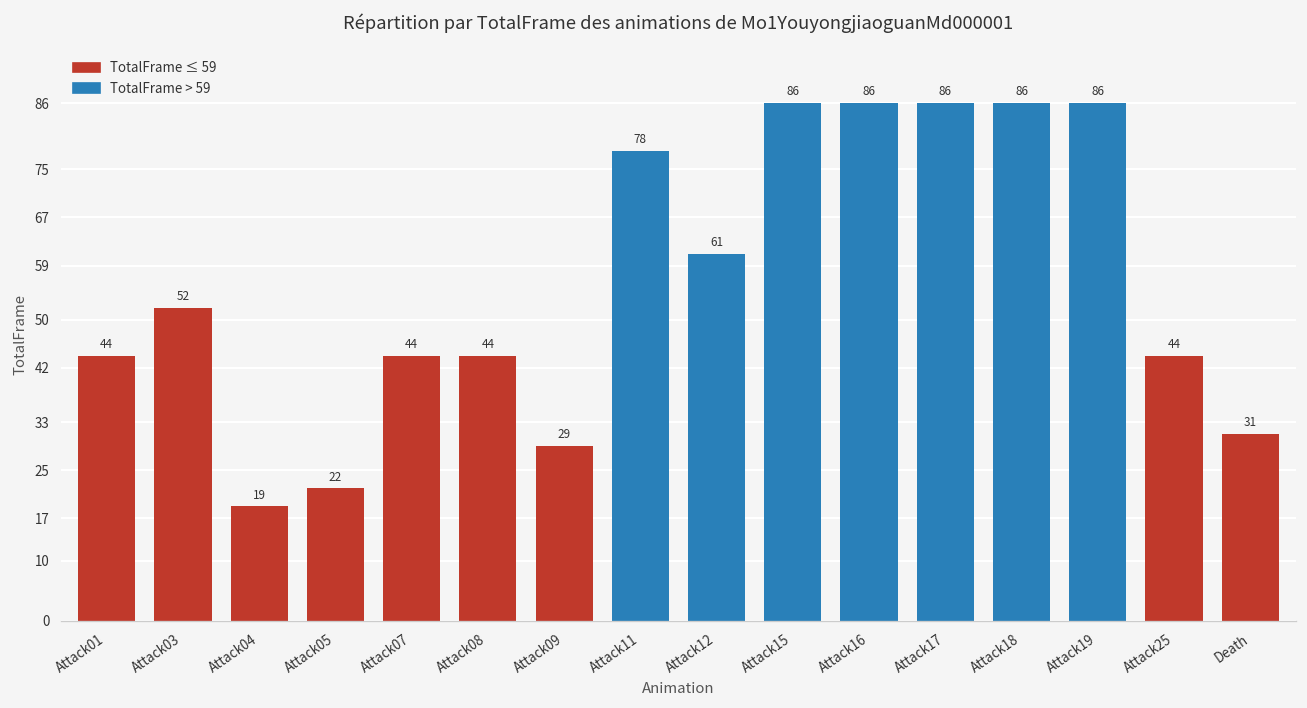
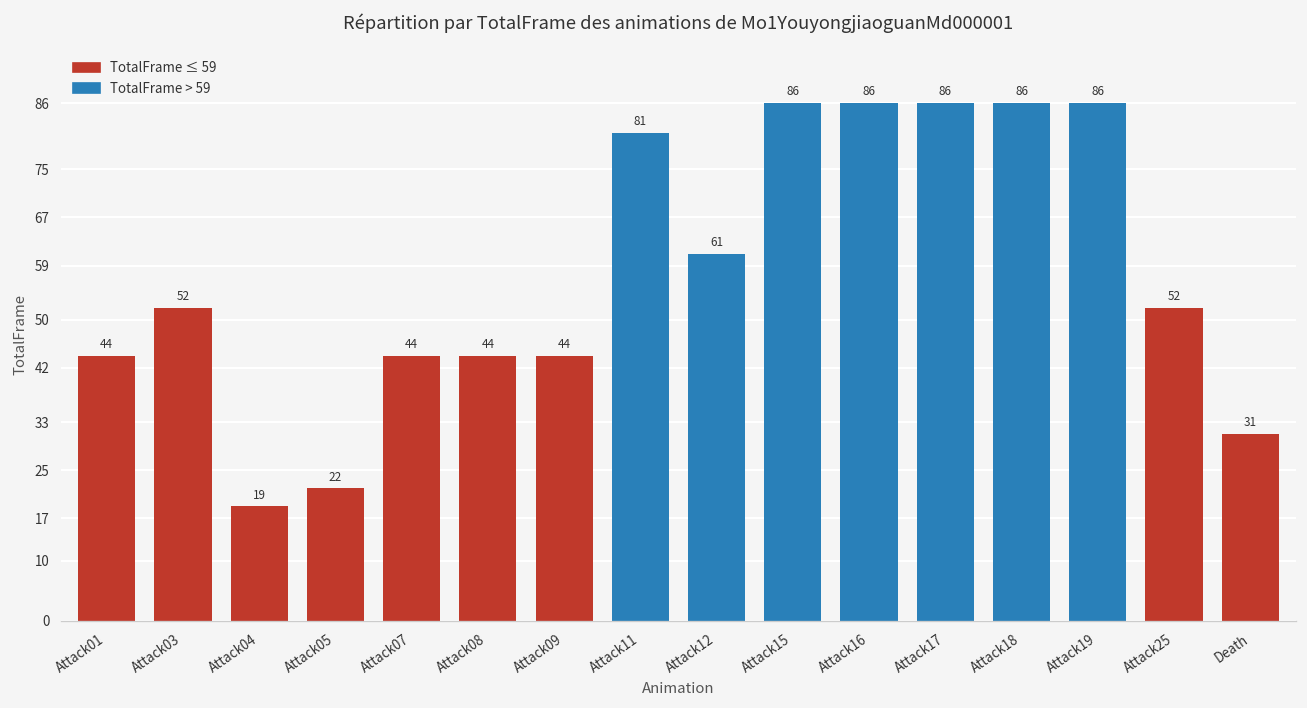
  {
    "Attack01": 44,
    "Attack03": 52,
    "Attack04": 19,
    "Attack05": 22,
    "Attack07": 44,
    "Attack08": 44,
-   "Attack09": 29,
-   "Attack11": 78,
+   "Attack09": 44,
+   "Attack11": 81,
    "Attack12": 61,
    "Attack15": 86,
    "Attack16": 86,
    "Attack17": 86,
    "Attack18": 86,
    "Attack19": 86,
-   "Attack25": 44,
+   "Attack25": 52,
    "Death": 31
  }
